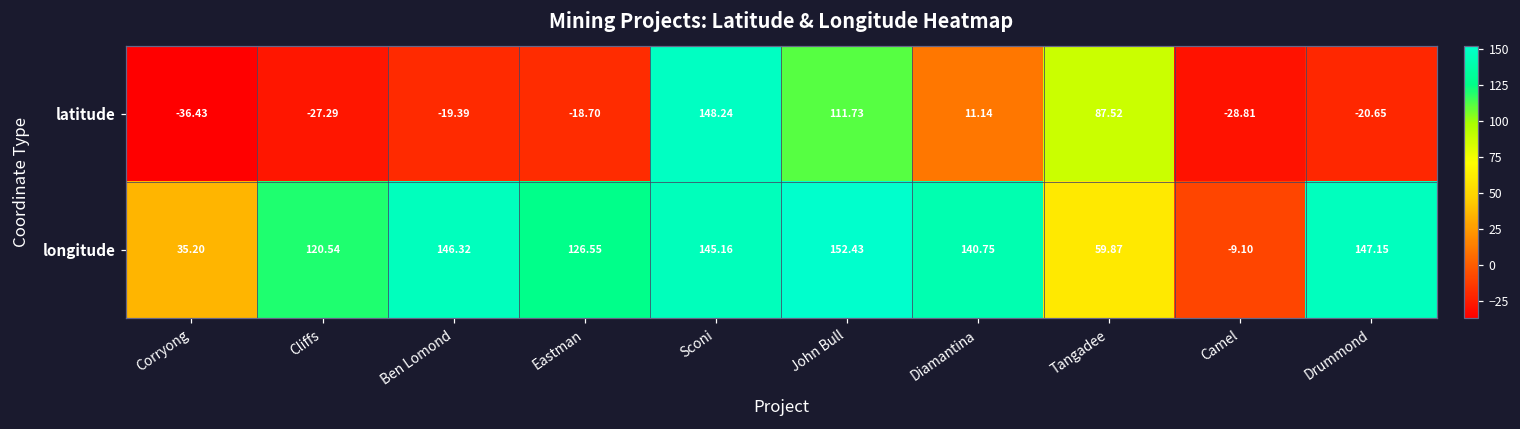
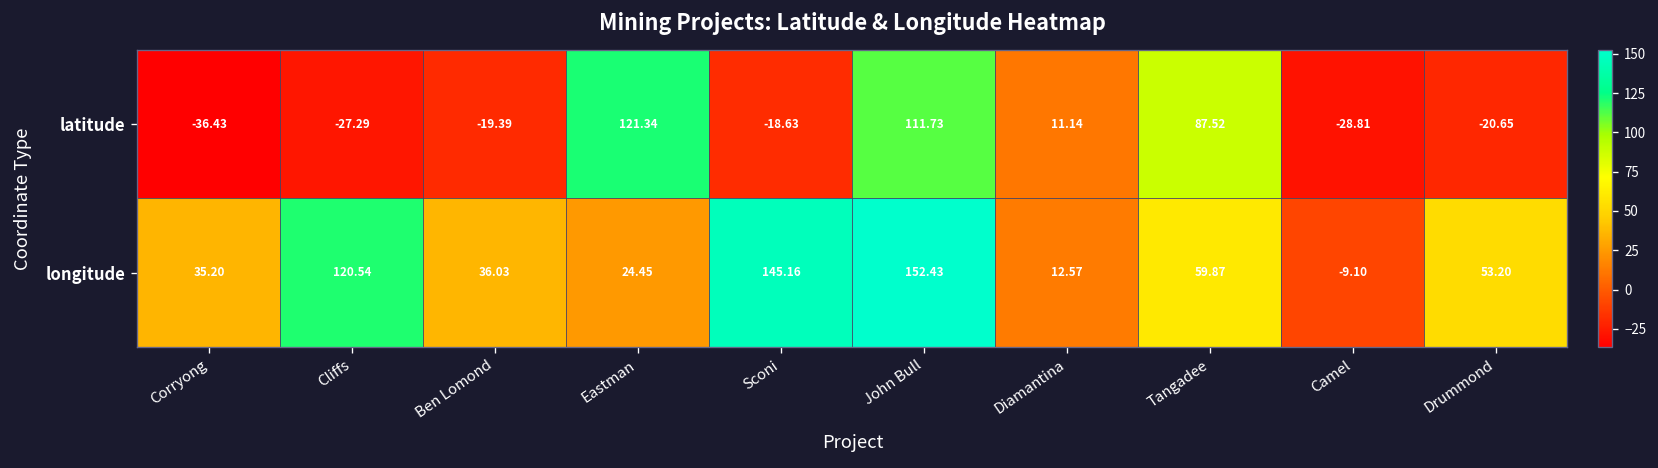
  {
    "latitude": {
      "Corryong": -36.43,
      "Cliffs": -27.29,
      "Ben Lomond": -19.39,
-     "Eastman": -18.70,
-     "Sconi": 148.24,
+     "Eastman": 121.34,
+     "Sconi": -18.63,
      "John Bull": 111.73,
      "Diamantina": 11.14,
      "Tangadee": 87.52,
      "Camel": -28.81,
      "Drummond": -20.65
    },
    "longitude": {
      "Corryong": 35.20,
      "Cliffs": 120.54,
-     "Ben Lomond": 146.32,
-     "Eastman": 126.55,
+     "Ben Lomond": 36.03,
+     "Eastman": 24.45,
      "Sconi": 145.16,
      "John Bull": 152.43,
-     "Diamantina": 140.75,
+     "Diamantina": 12.57,
      "Tangadee": 59.87,
      "Camel": -9.10,
-     "Drummond": 147.15
+     "Drummond": 53.20
    }
  }
